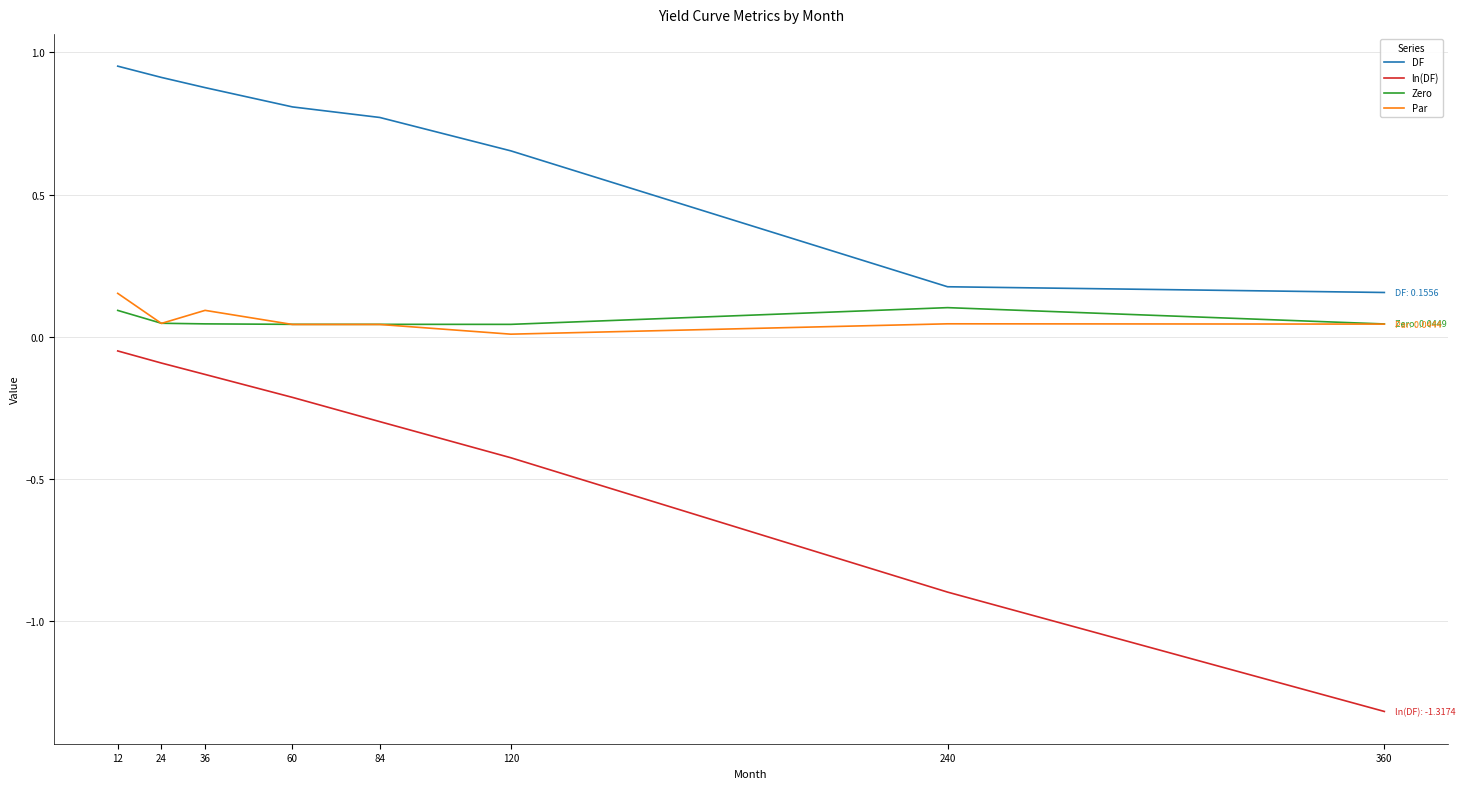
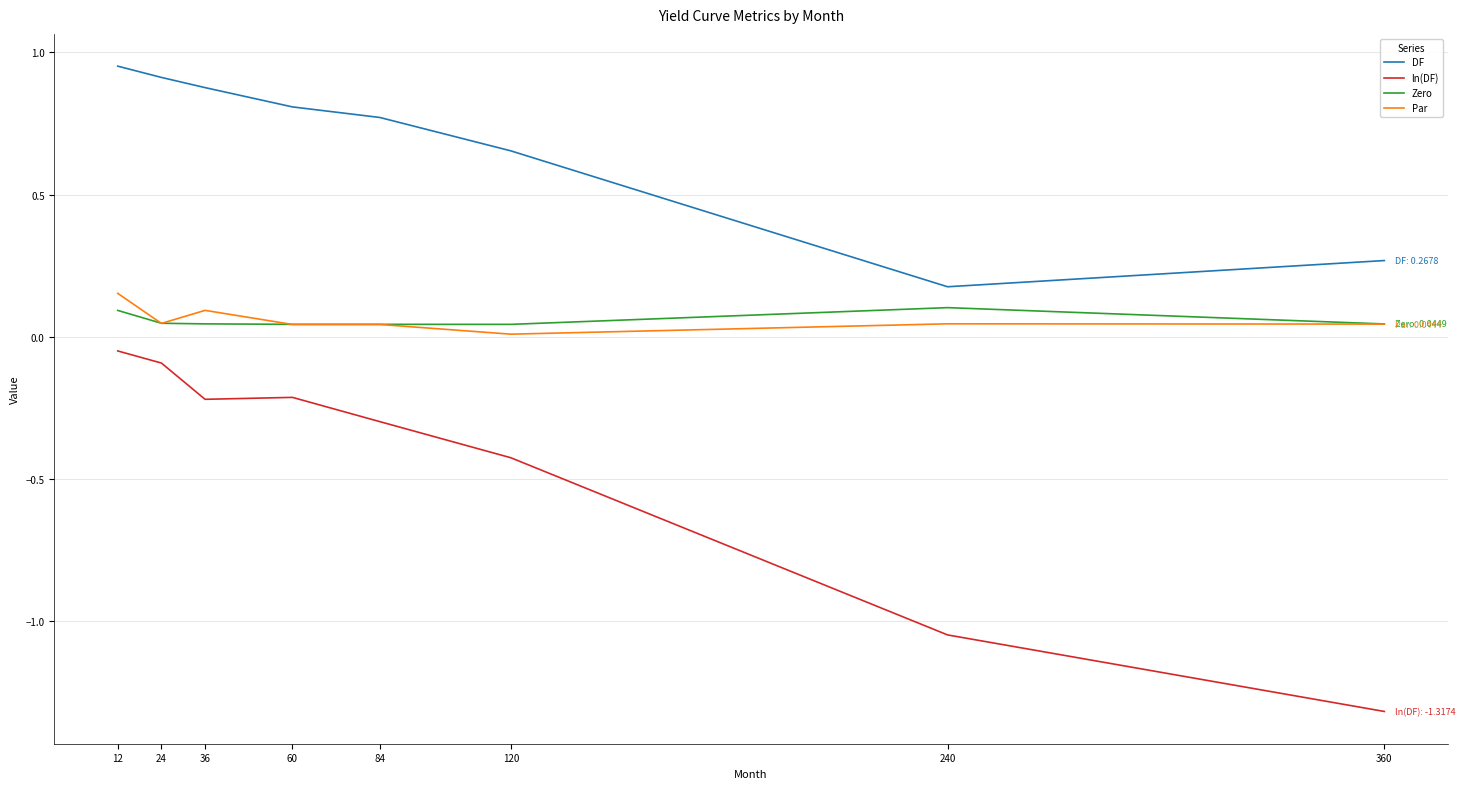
  {
    "DF": {
-     "360": 0.1556
+     "360": 0.2678
    },
    "ln(DF)": {
      "12": -0.05,
      "24": -0.09,
-     "36": -0.13,
+     "36": -0.22,
      "60": -0.21,
      "84": -0.30,
      "120": -0.43,
-     "240": -0.90
+     "240": -1.05
    },
    "Zero": {
      "12": 0.09,
      "36": 0.05,
      "120": 0.04,
      "240": 0.10
    },
    "Par": {
      "12": 0.15,
      "36": 0.09,
      "120": 0.01,
      "240": 0.05
    }
  }
